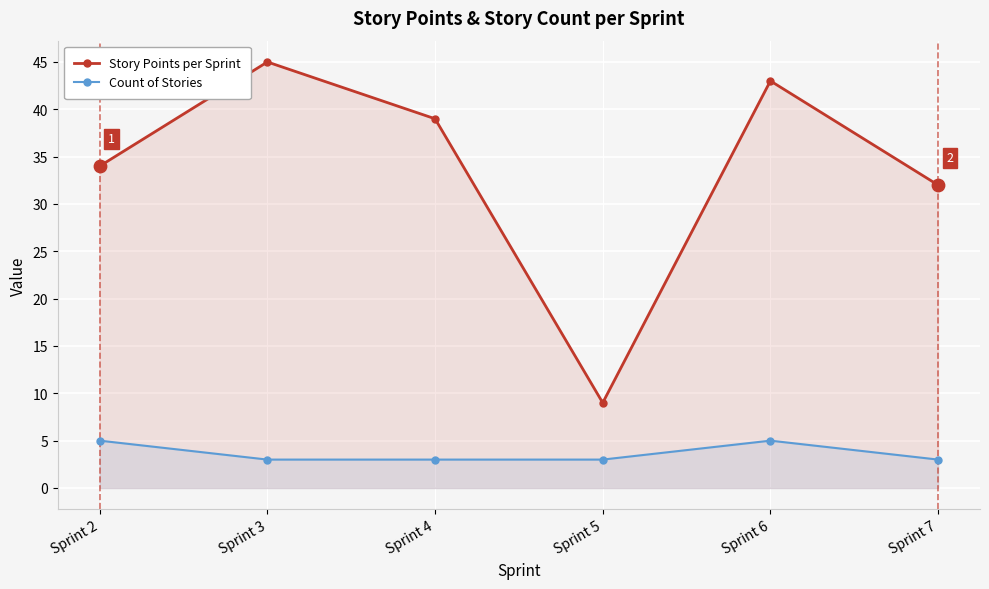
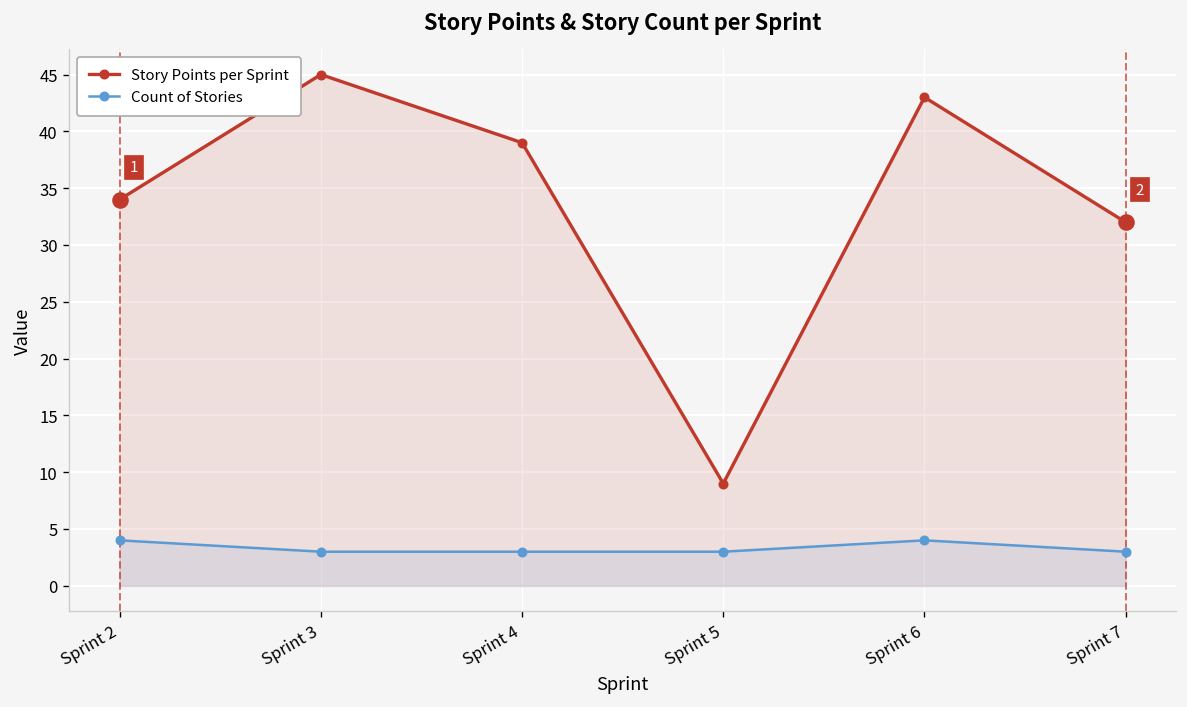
  {
    "Count of Stories": {
-     "Sprint 2": 5,
+     "Sprint 2": 4,
      "Sprint 3": 3,
      "Sprint 4": 3,
      "Sprint 5": 3,
-     "Sprint 6": 5,
+     "Sprint 6": 4,
      "Sprint 7": 3
    }
  }
